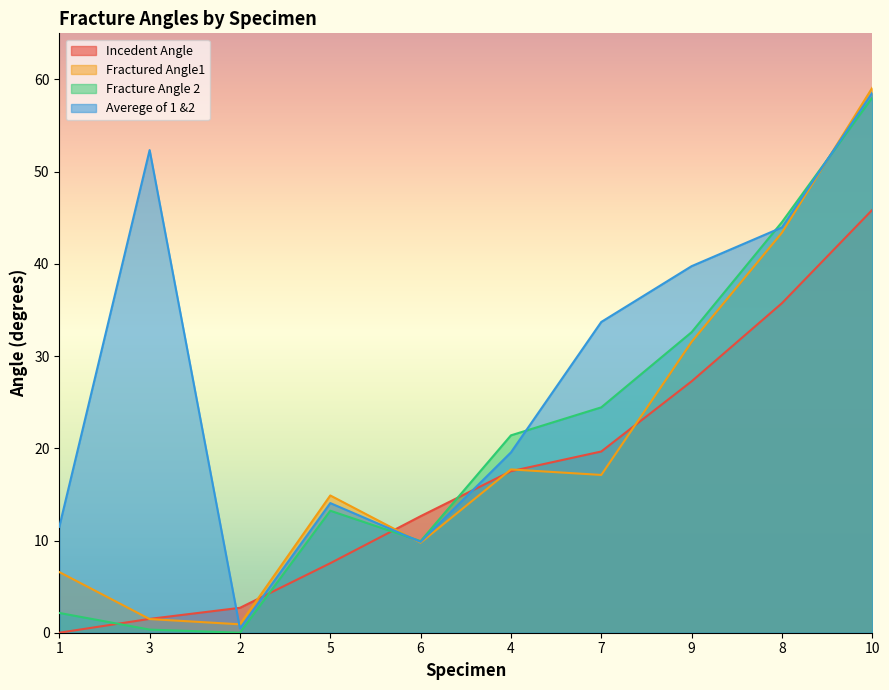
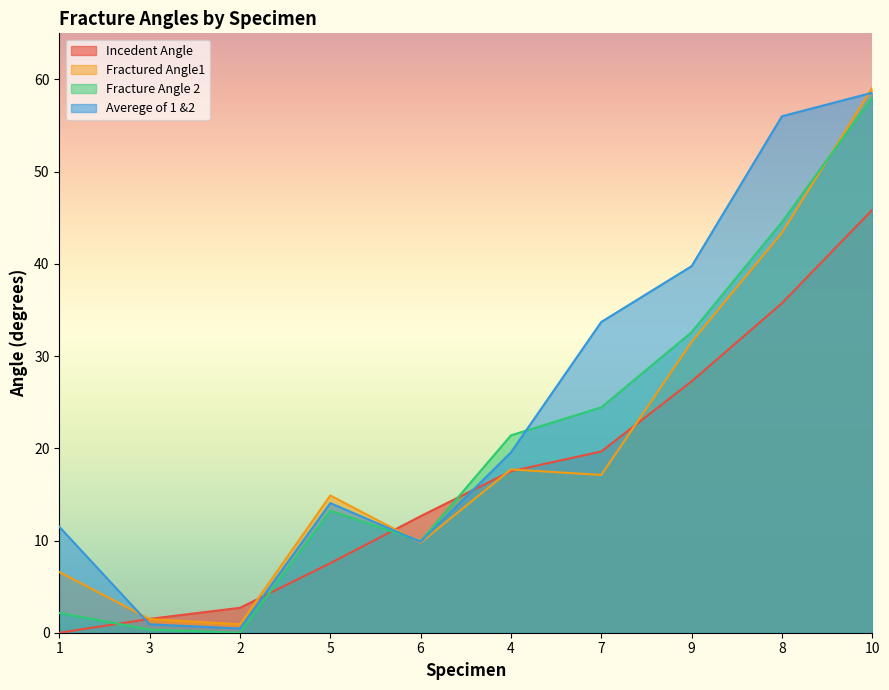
  {
    "Incedent Angle": {
      "1": 0,
      "2": 3,
      "5": 8,
      "6": 13,
      "7": 20,
      "9": 27,
      "8": 36,
      "10": 46
    },
    "Fractured Angle1": {
      "1": 7,
      "2": 1,
      "5": 15,
      "7": 17,
      "9": 32,
      "8": 43,
      "10": 59
    },
    "Fracture Angle 2": {
      "1": 2,
      "3": 0,
      "2": 0,
      "5": 13,
      "4": 21,
      "7": 24,
      "9": 33,
      "8": 45,
      "10": 58
    },
    "Averege of 1 &2": {
      "1": 11,
-     "3": 52,
+     "3": 1,
      "2": 0,
      "5": 14,
      "4": 20,
      "7": 34,
      "9": 40,
-     "8": 44,
+     "8": 56,
      "10": 59
    }
  }
